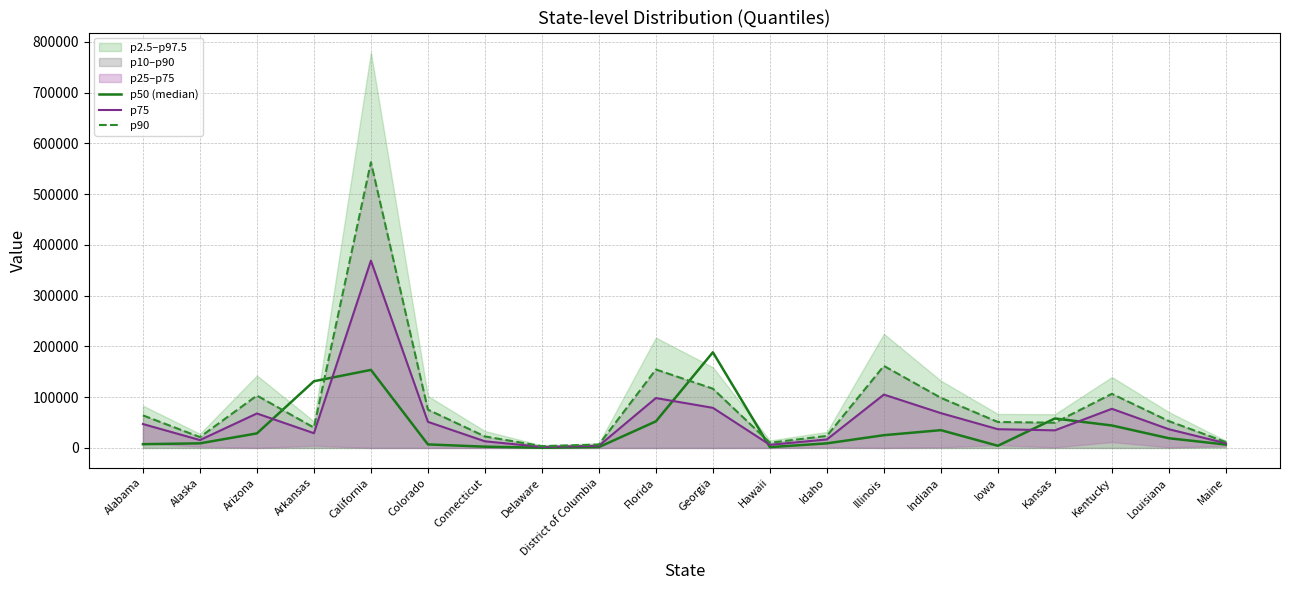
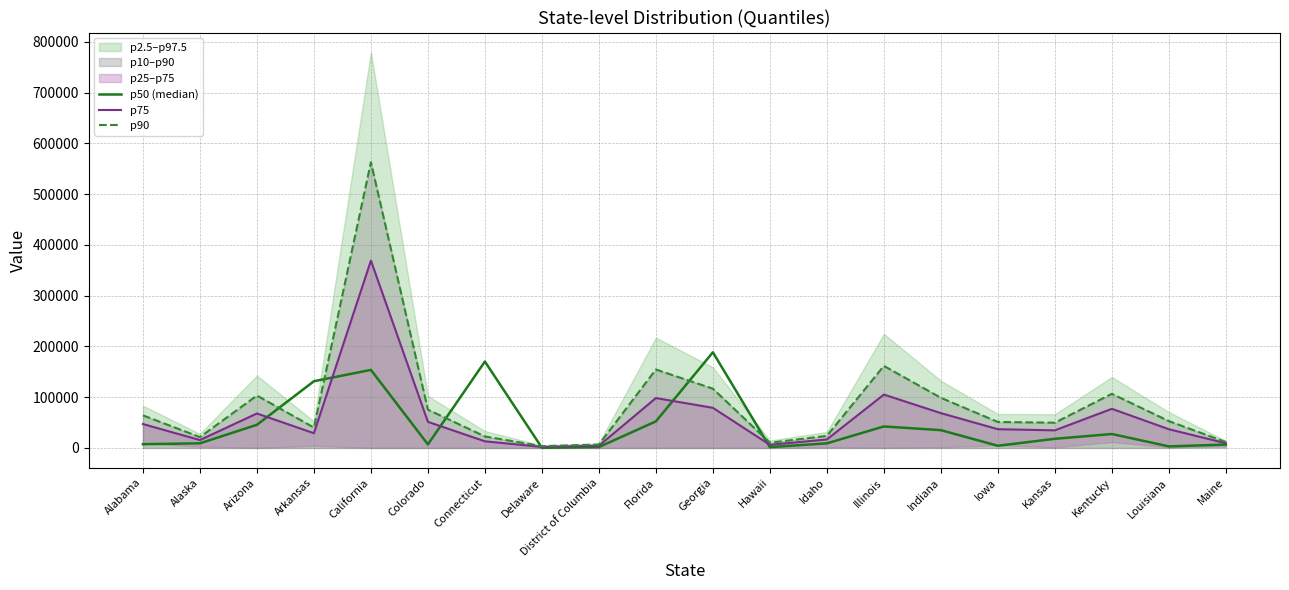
  {
    "p50 (median)": {
      "Alabama": 10000,
      "Alaska": 10000,
-     "Arizona": 30000,
+     "Arizona": 50000,
      "Arkansas": 130000,
      "California": 150000,
      "Colorado": 10000,
-     "Connecticut": 0,
+     "Connecticut": 170000,
      "Florida": 50000,
      "Georgia": 190000,
      "Idaho": 10000,
-     "Illinois": 30000,
+     "Illinois": 40000,
      "Indiana": 40000,
      "Iowa": 0,
-     "Kansas": 60000,
-     "Kentucky": 40000,
-     "Louisiana": 20000
+     "Kansas": 20000,
+     "Kentucky": 30000,
+     "Louisiana": 0
    }
  }
